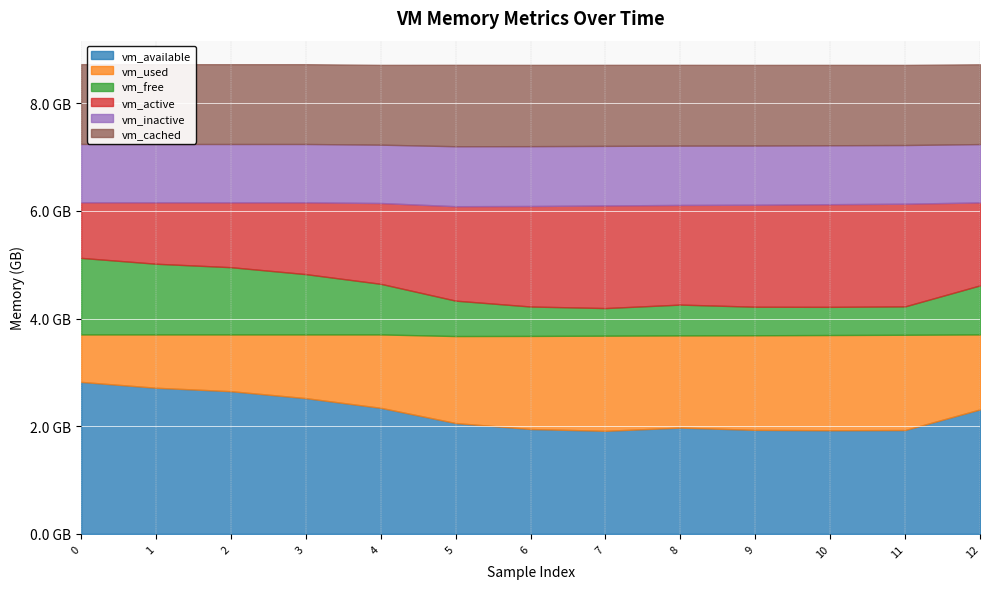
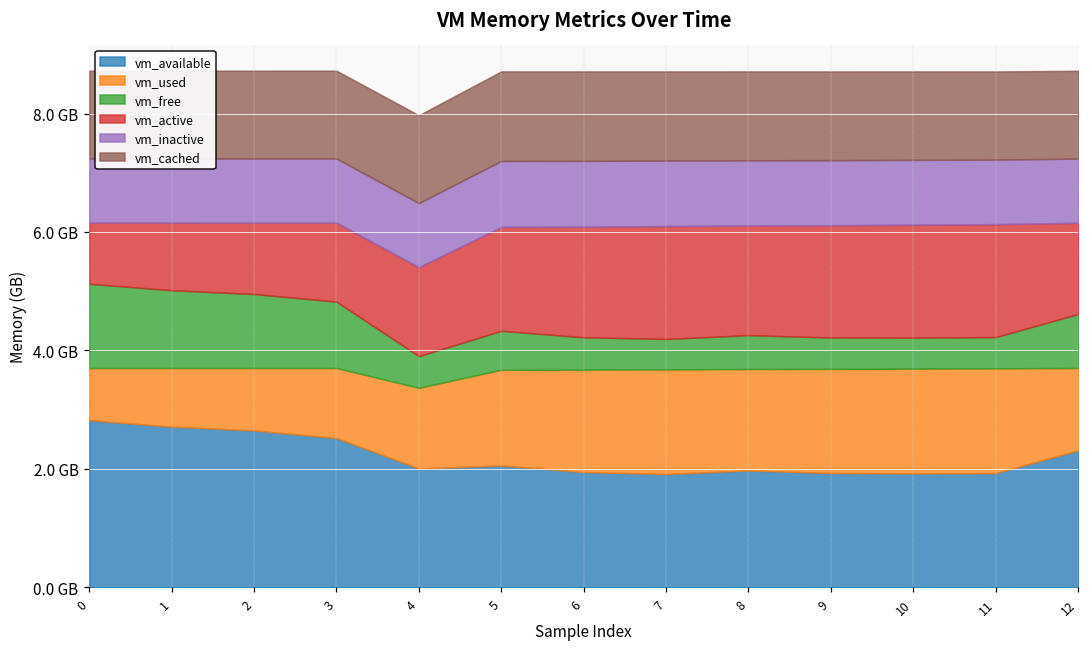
  {
    "vm_available": {
      "0": "2.8 GB",
      "1": "2.7 GB",
      "2": "2.7 GB",
      "3": "2.5 GB",
-     "4": "2.3 GB",
+     "4": "2.0 GB",
      "5": "2.1 GB",
      "6": "1.9 GB",
      "7": "1.9 GB",
      "8": "2.0 GB",
      "9": "1.9 GB",
      "10": "1.9 GB",
      "11": "1.9 GB",
      "12": "2.3 GB"
    },
    "vm_used": {
      "0": "0.9 GB",
      "1": "1.0 GB",
      "2": "1.1 GB",
      "3": "1.2 GB",
      "4": "1.4 GB",
      "5": "1.6 GB",
      "6": "1.7 GB",
      "7": "1.8 GB",
      "8": "1.7 GB",
      "9": "1.8 GB",
      "10": "1.8 GB",
      "11": "1.8 GB",
      "12": "1.4 GB"
    },
    "vm_free": {
      "0": "1.4 GB",
      "1": "1.3 GB",
      "2": "1.2 GB",
      "3": "1.1 GB",
-     "4": "0.9 GB",
+     "4": "0.5 GB",
      "5": "0.7 GB",
      "6": "0.5 GB",
      "7": "0.5 GB",
      "8": "0.6 GB",
      "9": "0.5 GB",
      "10": "0.5 GB",
      "11": "0.5 GB",
      "12": "0.9 GB"
    },
    "vm_active": {
      "0": "1.0 GB",
      "1": "1.1 GB",
      "2": "1.2 GB",
      "3": "1.3 GB",
      "4": "1.5 GB",
      "5": "1.8 GB",
      "6": "1.9 GB",
      "7": "1.9 GB",
      "8": "1.9 GB",
      "9": "1.9 GB",
      "10": "1.9 GB",
      "11": "1.9 GB",
      "12": "1.5 GB"
    },
    "vm_inactive": {
      "0": "1.1 GB",
      "1": "1.1 GB",
      "2": "1.1 GB",
      "3": "1.1 GB",
      "4": "1.1 GB",
      "5": "1.1 GB",
      "6": "1.1 GB",
      "7": "1.1 GB",
      "8": "1.1 GB",
      "9": "1.1 GB",
      "10": "1.1 GB",
      "11": "1.1 GB",
      "12": "1.1 GB"
    },
    "vm_cached": {
      "0": "1.5 GB",
      "2": "1.5 GB",
      "3": "1.5 GB",
      "4": "1.5 GB",
      "5": "1.5 GB",
      "6": "1.5 GB",
      "7": "1.5 GB",
      "8": "1.5 GB",
      "9": "1.5 GB",
      "10": "1.5 GB",
      "11": "1.5 GB",
      "12": "1.5 GB"
    }
  }
